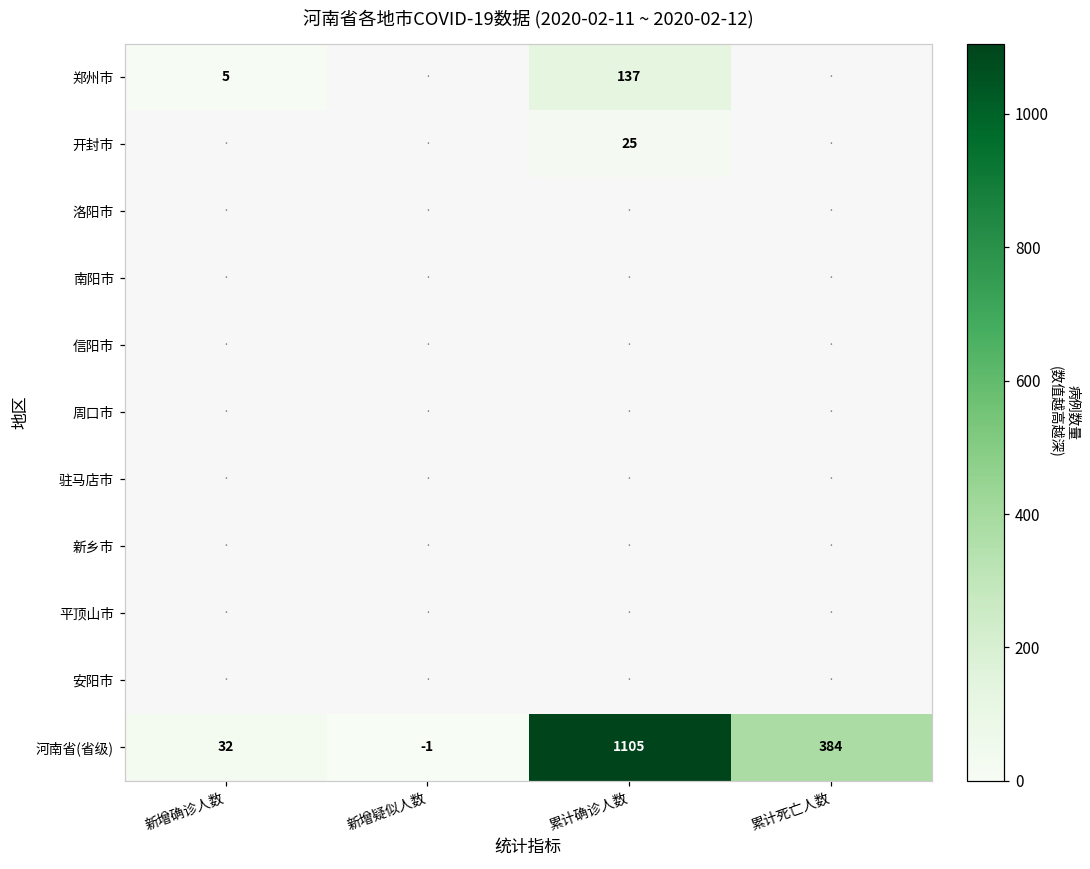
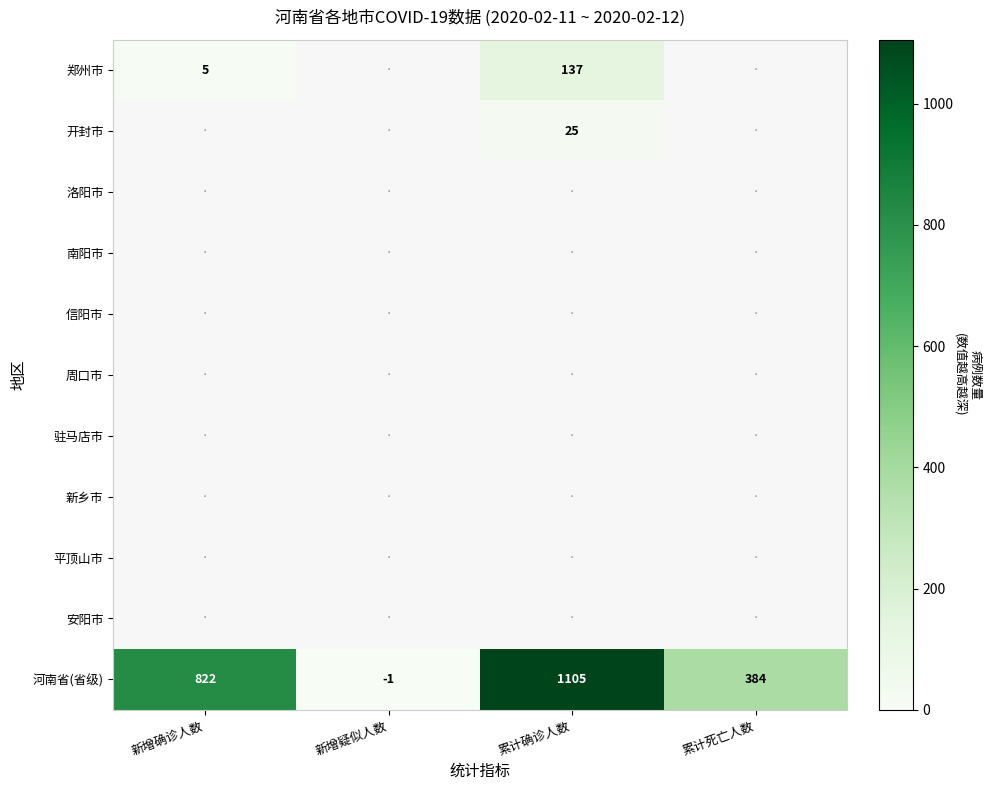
  {
    "郑州市": {
      "新增确诊人数": 5,
      "累计确诊人数": 137
    },
    "开封市": {
      "累计确诊人数": 25
    },
    "河南省(省级)": {
-     "新增确诊人数": 32,
+     "新增确诊人数": 822,
      "新增疑似人数": -1,
      "累计确诊人数": 1105,
      "累计死亡人数": 384
    }
  }
